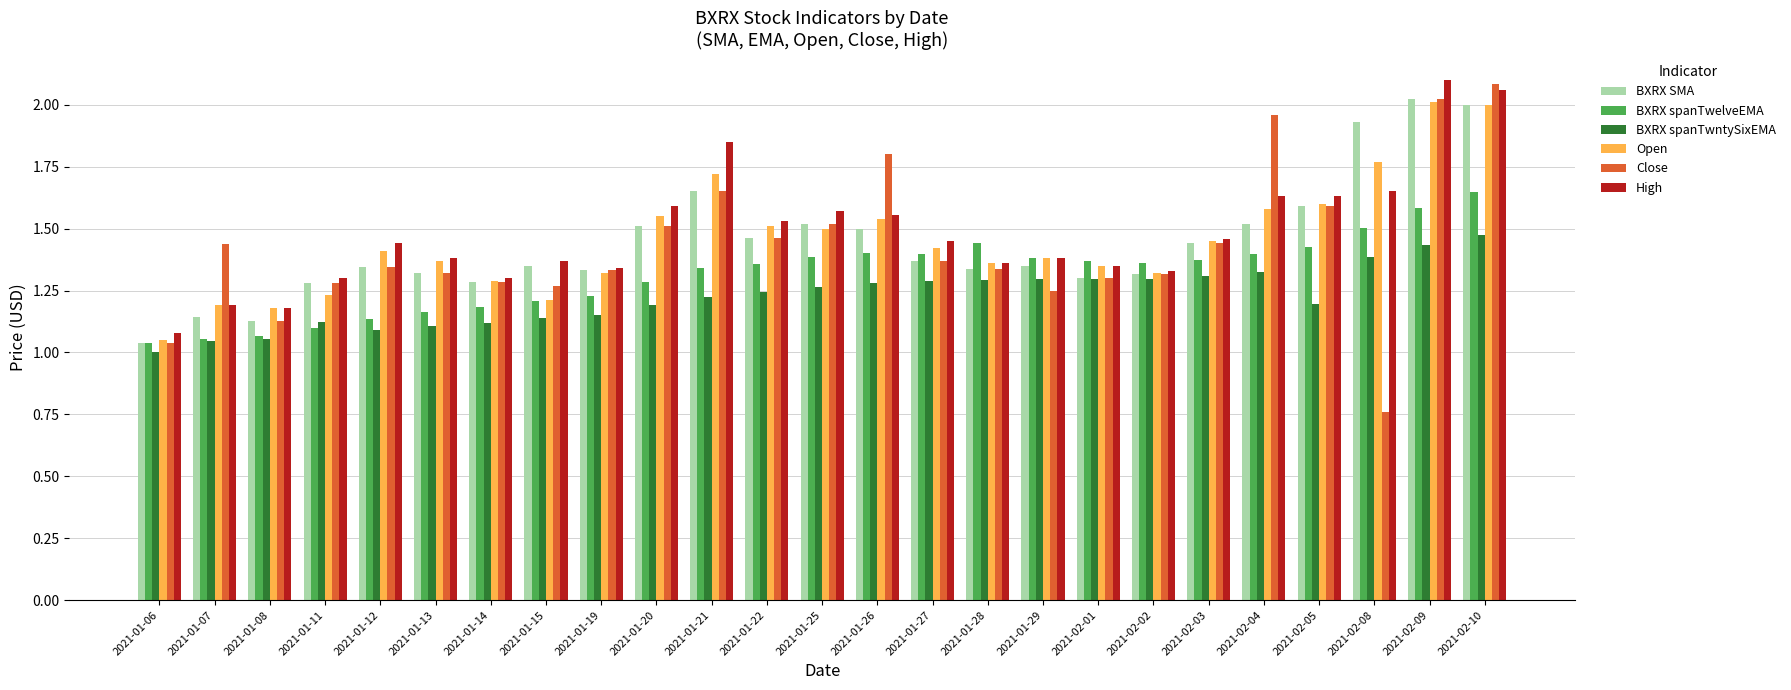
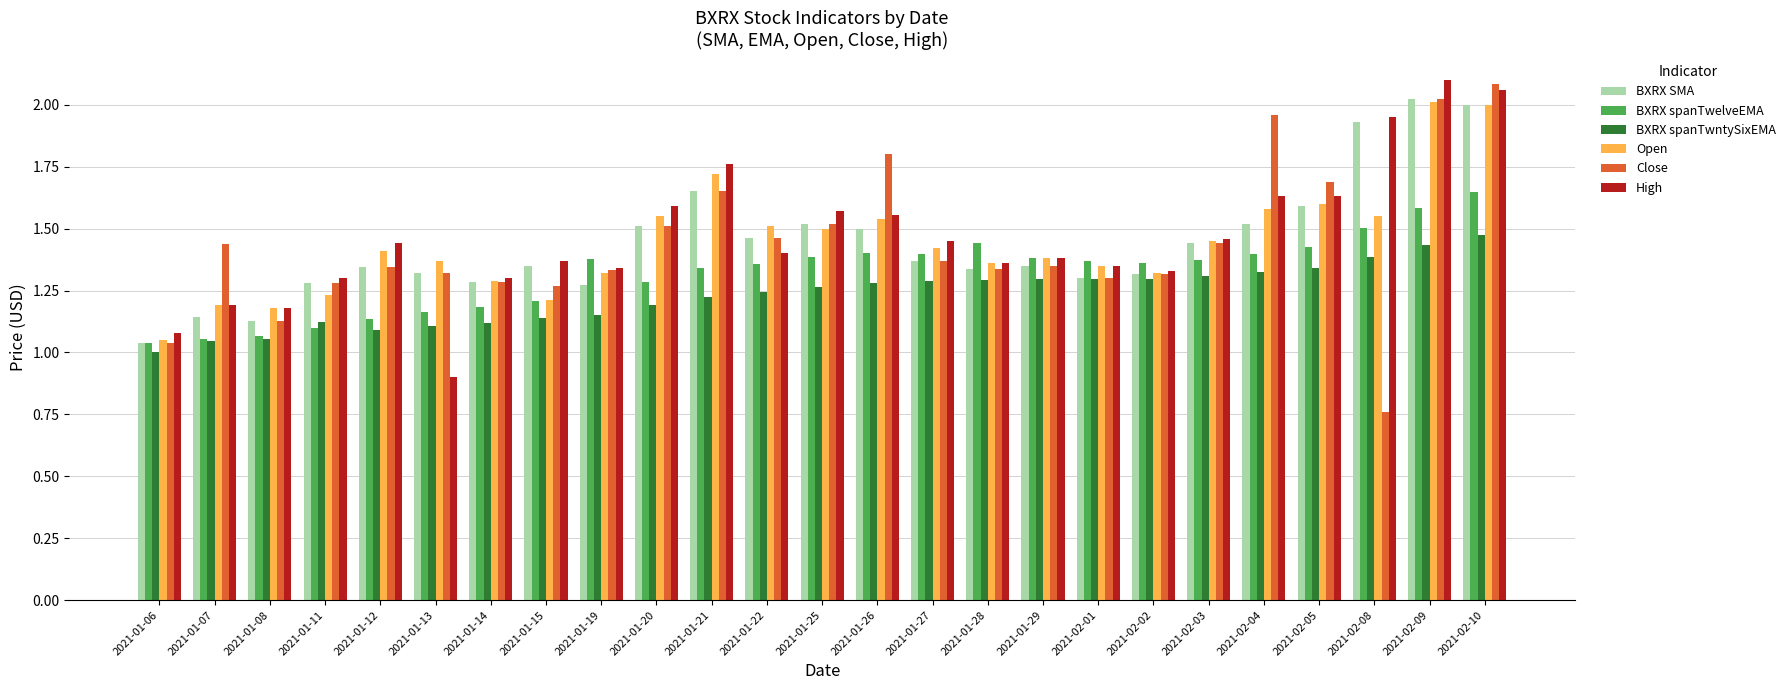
  {
    "BXRX SMA": {
      "2021-01-06": 1.04,
      "2021-01-07": 1.14,
      "2021-01-08": 1.13,
      "2021-01-11": 1.28,
      "2021-01-12": 1.35,
      "2021-01-13": 1.32,
      "2021-01-14": 1.29,
      "2021-01-15": 1.35,
-     "2021-01-19": 1.33,
+     "2021-01-19": 1.27,
      "2021-01-20": 1.51,
      "2021-01-21": 1.65,
      "2021-01-22": 1.46,
      "2021-01-25": 1.52,
      "2021-01-26": 1.50,
      "2021-01-27": 1.37,
      "2021-01-28": 1.34,
      "2021-01-29": 1.35,
      "2021-02-01": 1.30,
      "2021-02-02": 1.32,
      "2021-02-03": 1.44,
      "2021-02-04": 1.52,
      "2021-02-05": 1.59,
      "2021-02-08": 1.93,
      "2021-02-09": 2.03,
      "2021-02-10": 2.00
    },
    "BXRX spanTwelveEMA": {
      "2021-01-06": 1.04,
      "2021-01-07": 1.06,
      "2021-01-08": 1.07,
      "2021-01-11": 1.10,
      "2021-01-12": 1.14,
      "2021-01-13": 1.17,
      "2021-01-14": 1.18,
      "2021-01-15": 1.21,
-     "2021-01-19": 1.23,
+     "2021-01-19": 1.38,
      "2021-01-20": 1.28,
      "2021-01-21": 1.34,
      "2021-01-22": 1.36,
      "2021-01-25": 1.38,
      "2021-01-26": 1.40,
      "2021-01-27": 1.40,
      "2021-01-28": 1.44,
      "2021-01-29": 1.38,
      "2021-02-01": 1.37,
      "2021-02-02": 1.36,
      "2021-02-03": 1.37,
      "2021-02-04": 1.40,
      "2021-02-05": 1.43,
      "2021-02-08": 1.50,
      "2021-02-09": 1.58,
      "2021-02-10": 1.65
    },
    "BXRX spanTwntySixEMA": {
      "2021-01-06": 1.00,
      "2021-01-07": 1.05,
      "2021-01-08": 1.05,
      "2021-01-11": 1.12,
      "2021-01-12": 1.09,
      "2021-01-13": 1.11,
      "2021-01-14": 1.12,
      "2021-01-15": 1.14,
      "2021-01-19": 1.15,
      "2021-01-20": 1.19,
      "2021-01-21": 1.22,
      "2021-01-22": 1.24,
      "2021-01-25": 1.26,
      "2021-01-26": 1.28,
      "2021-01-27": 1.29,
      "2021-01-28": 1.29,
      "2021-01-29": 1.29,
      "2021-02-01": 1.30,
      "2021-02-02": 1.30,
      "2021-02-03": 1.31,
      "2021-02-04": 1.32,
-     "2021-02-05": 1.19,
+     "2021-02-05": 1.34,
      "2021-02-08": 1.39,
      "2021-02-09": 1.43,
      "2021-02-10": 1.48
    },
    "Open": {
      "2021-01-06": 1.05,
      "2021-01-07": 1.19,
      "2021-01-08": 1.18,
      "2021-01-11": 1.23,
      "2021-01-12": 1.41,
      "2021-01-13": 1.37,
      "2021-01-14": 1.29,
      "2021-01-15": 1.21,
      "2021-01-19": 1.32,
      "2021-01-20": 1.55,
      "2021-01-21": 1.72,
      "2021-01-22": 1.51,
      "2021-01-25": 1.50,
      "2021-01-26": 1.54,
      "2021-01-27": 1.42,
      "2021-01-28": 1.36,
      "2021-01-29": 1.38,
      "2021-02-01": 1.35,
      "2021-02-02": 1.32,
      "2021-02-03": 1.45,
      "2021-02-04": 1.58,
      "2021-02-05": 1.60,
-     "2021-02-08": 1.77,
+     "2021-02-08": 1.55,
      "2021-02-09": 2.01,
      "2021-02-10": 2.00
    },
    "Close": {
      "2021-01-06": 1.04,
      "2021-01-07": 1.44,
      "2021-01-08": 1.13,
      "2021-01-11": 1.28,
      "2021-01-12": 1.35,
      "2021-01-13": 1.32,
      "2021-01-14": 1.29,
      "2021-01-15": 1.27,
      "2021-01-19": 1.33,
      "2021-01-20": 1.51,
      "2021-01-21": 1.65,
      "2021-01-22": 1.46,
      "2021-01-25": 1.52,
      "2021-01-26": 1.80,
      "2021-01-27": 1.37,
      "2021-01-28": 1.34,
-     "2021-01-29": 1.25,
+     "2021-01-29": 1.35,
      "2021-02-01": 1.30,
      "2021-02-02": 1.32,
      "2021-02-03": 1.44,
      "2021-02-04": 1.96,
-     "2021-02-05": 1.59,
+     "2021-02-05": 1.69,
      "2021-02-08": 0.76,
      "2021-02-09": 2.03,
      "2021-02-10": 2.08
    },
    "High": {
      "2021-01-06": 1.08,
      "2021-01-07": 1.19,
      "2021-01-08": 1.18,
      "2021-01-11": 1.30,
      "2021-01-12": 1.44,
-     "2021-01-13": 1.38,
+     "2021-01-13": 0.90,
      "2021-01-14": 1.30,
      "2021-01-15": 1.37,
      "2021-01-19": 1.34,
      "2021-01-20": 1.59,
-     "2021-01-21": 1.85,
-     "2021-01-22": 1.53,
+     "2021-01-21": 1.76,
+     "2021-01-22": 1.40,
      "2021-01-25": 1.57,
      "2021-01-26": 1.55,
      "2021-01-27": 1.45,
      "2021-01-28": 1.36,
      "2021-01-29": 1.38,
      "2021-02-01": 1.35,
      "2021-02-02": 1.33,
      "2021-02-03": 1.46,
      "2021-02-04": 1.63,
      "2021-02-05": 1.63,
-     "2021-02-08": 1.65,
+     "2021-02-08": 1.95,
      "2021-02-09": 2.10,
      "2021-02-10": 2.06
    }
  }
